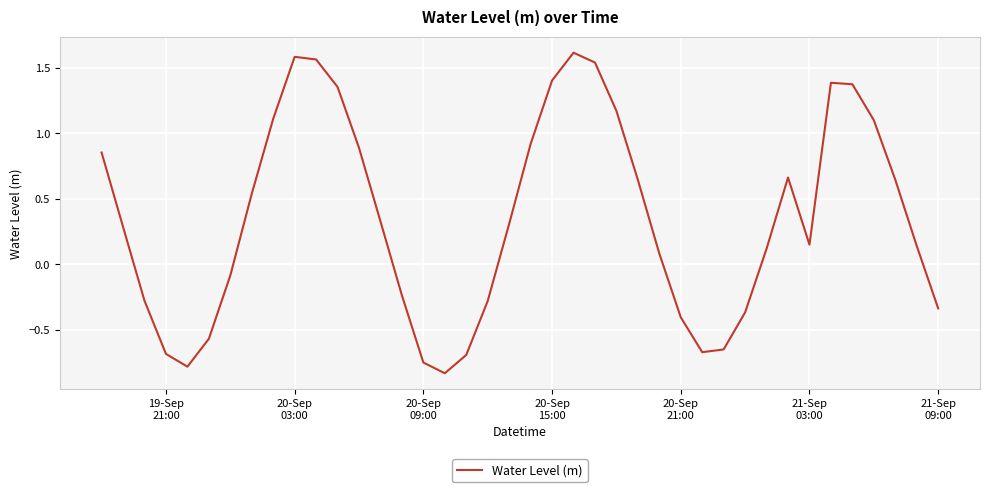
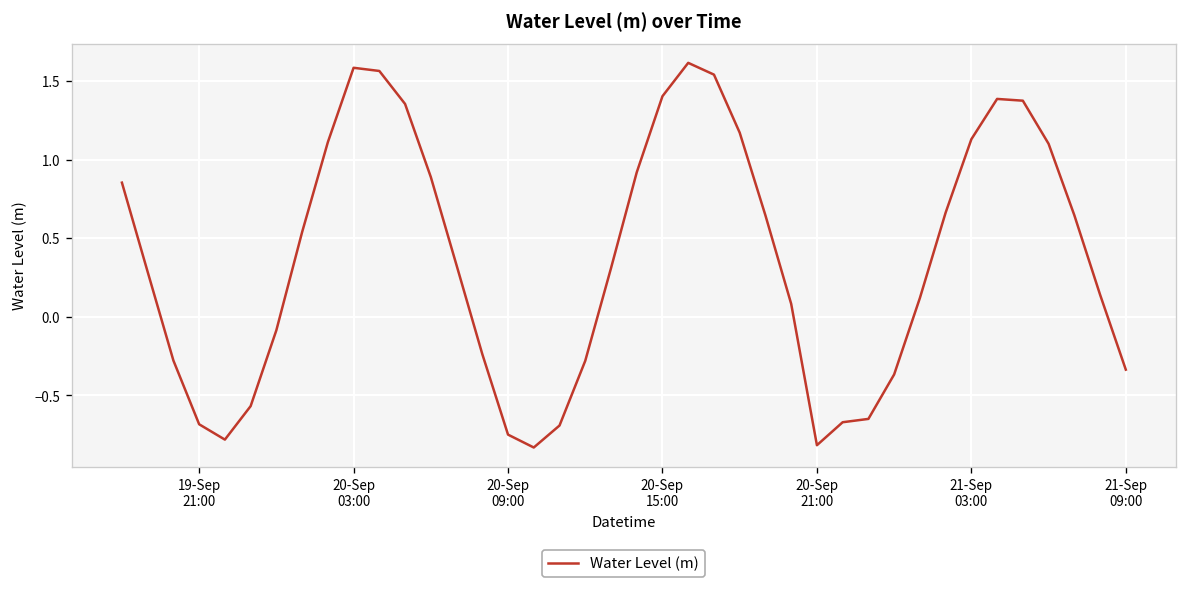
  {
    "19-Sep 21:00": -0.68,
    "20-Sep 03:00": 1.59,
    "20-Sep 09:00": -0.75,
    "20-Sep 15:00": 1.40,
-   "20-Sep 21:00": -0.40,
-   "21-Sep 03:00": 0.15,
+   "20-Sep 21:00": -0.82,
+   "21-Sep 03:00": 1.13,
    "21-Sep 09:00": -0.34
  }
